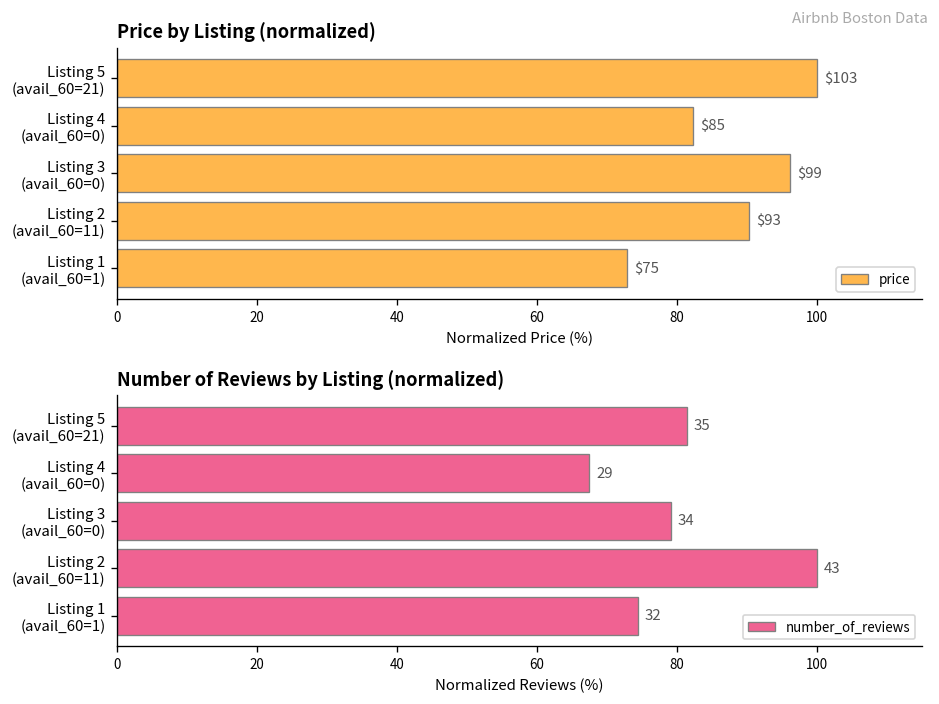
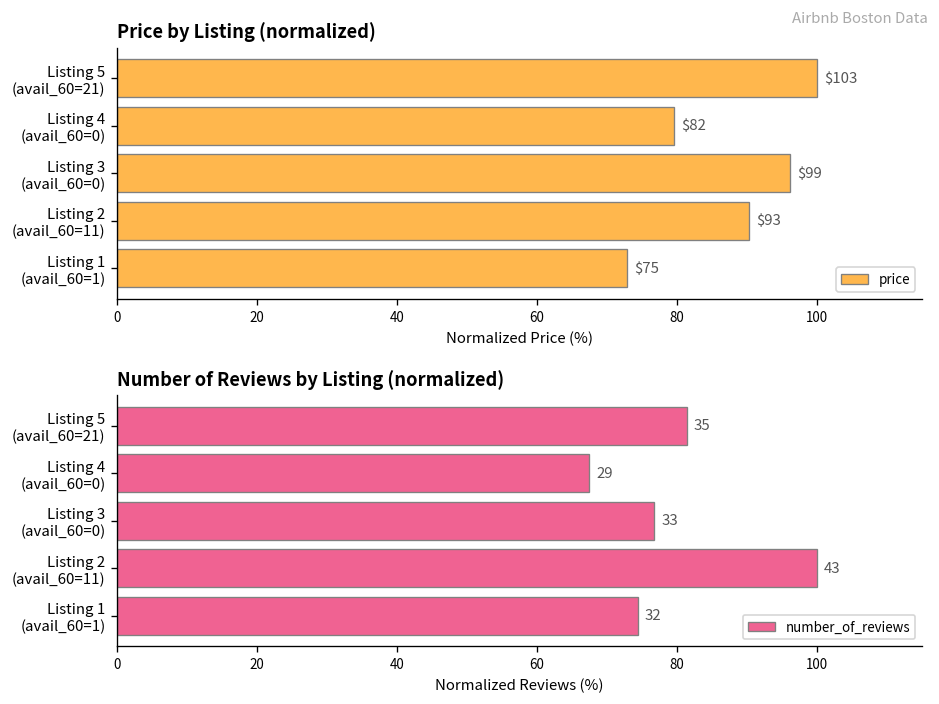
  {
    "Price by Listing (normalized)": {
-     "Listing 4 (avail_60=0)": "$85"
+     "Listing 4 (avail_60=0)": "$82"
    },
    "Number of Reviews by Listing (normalized)": {
-     "Listing 3 (avail_60=0)": "34"
+     "Listing 3 (avail_60=0)": "33"
    }
  }
